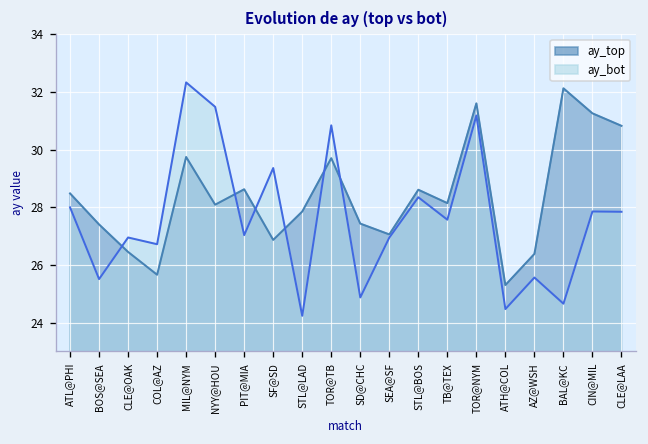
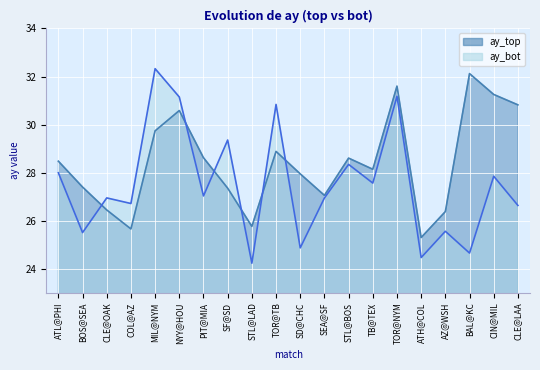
  {
    "ay_top": {
      "ATL@PHI": 28.5,
      "BOS@SEA": 27.4,
      "CLE@OAK": 26.4,
      "COL@AZ": 25.7,
      "MIL@NYM": 29.7,
-     "NYY@HOU": 28.1,
+     "NYY@HOU": 30.6,
      "PIT@MIA": 28.6,
-     "SF@SD": 26.9,
-     "STL@LAD": 27.8,
-     "TOR@TB": 29.7,
-     "SD@CHC": 27.4,
+     "SF@SD": 27.4,
+     "STL@LAD": 25.8,
+     "TOR@TB": 28.9,
+     "SD@CHC": 28.0,
      "SEA@SF": 27.1,
      "STL@BOS": 28.6,
      "TB@TEX": 28.1,
      "TOR@NYM": 31.6,
      "ATH@COL": 25.3,
      "AZ@WSH": 26.4,
      "BAL@KC": 32.1,
      "CIN@MIL": 31.3,
      "CLE@LAA": 30.8
    },
    "ay_bot": {
      "ATL@PHI": 28.0,
      "BOS@SEA": 25.5,
      "CLE@OAK": 27.0,
      "COL@AZ": 26.7,
      "MIL@NYM": 32.3,
-     "NYY@HOU": 31.5,
+     "NYY@HOU": 31.1,
      "PIT@MIA": 27.0,
      "SF@SD": 29.4,
      "STL@LAD": 24.2,
      "TOR@TB": 30.8,
      "SD@CHC": 24.9,
      "SEA@SF": 26.9,
      "STL@BOS": 28.3,
      "TB@TEX": 27.6,
      "TOR@NYM": 31.2,
      "ATH@COL": 24.5,
      "AZ@WSH": 25.6,
      "BAL@KC": 24.7,
      "CIN@MIL": 27.9,
-     "CLE@LAA": 27.8
+     "CLE@LAA": 26.6
    }
  }
